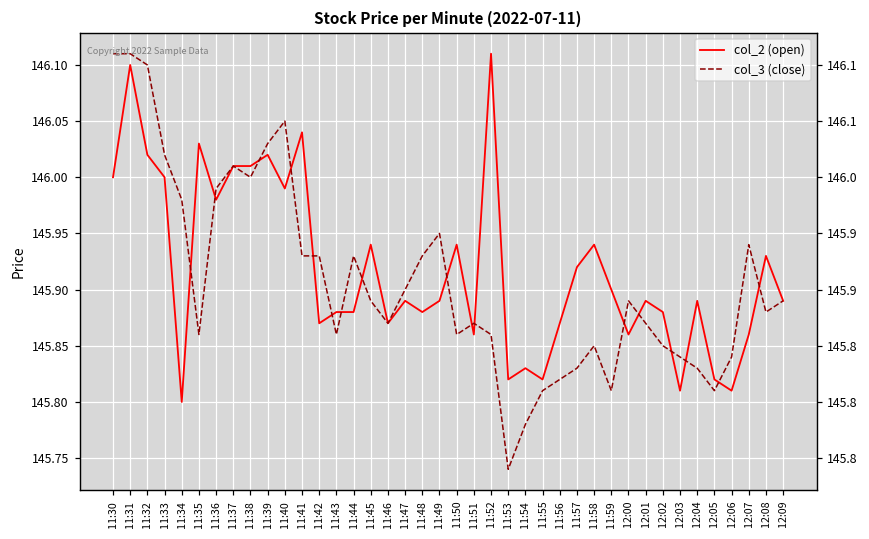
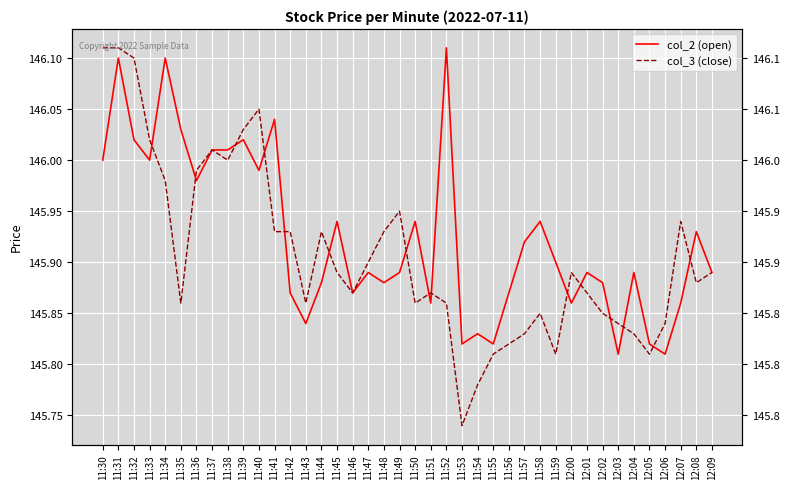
  {
    "col_2 (open)": {
      "11:30": 146.00,
      "11:31": 146.10,
      "11:32": 146.02,
      "11:33": 146.00,
-     "11:34": 145.8,
+     "11:34": 146.1,
      "11:35": 146.03,
      "11:36": 145.98,
      "11:38": 146.01,
      "11:39": 146.02,
      "11:40": 145.99,
      "11:41": 146.04,
      "11:42": 145.87,
-     "11:43": 145.88,
+     "11:43": 145.84,
      "11:44": 145.88,
      "11:45": 145.94,
      "11:47": 145.89,
      "11:48": 145.88,
      "11:49": 145.89,
      "11:50": 145.94,
      "11:51": 145.86,
      "11:52": 146.11,
      "11:53": 145.82,
      "11:54": 145.83,
      "11:55": 145.82,
      "11:56": 145.87,
      "11:57": 145.92,
      "11:58": 145.94,
      "11:59": 145.90,
      "12:00": 145.86,
      "12:01": 145.89,
      "12:02": 145.88,
      "12:03": 145.81,
      "12:04": 145.89,
      "12:05": 145.82,
      "12:06": 145.81,
      "12:07": 145.86,
      "12:08": 145.93
    },
    "col_3 (close)": {
      "11:32": 146.10,
      "11:33": 146.02,
      "11:34": 145.98,
      "11:35": 145.86,
      "11:36": 145.99,
      "11:38": 146.00,
      "11:39": 146.03,
      "11:40": 146.05,
      "11:41": 145.93,
      "11:42": 145.93,
      "11:43": 145.86,
      "11:44": 145.93,
      "11:45": 145.89,
      "11:47": 145.90,
      "11:48": 145.93,
      "11:49": 145.95,
      "11:50": 145.86,
      "11:51": 145.87,
      "11:52": 145.86,
      "11:53": 145.74,
      "11:54": 145.78,
      "11:55": 145.81,
      "11:56": 145.82,
      "11:57": 145.83,
      "11:58": 145.85,
      "11:59": 145.81,
      "12:00": 145.89,
      "12:01": 145.87,
      "12:02": 145.85,
      "12:03": 145.84,
      "12:04": 145.83,
      "12:05": 145.81,
      "12:06": 145.84,
      "12:07": 145.94,
      "12:08": 145.88
    }
  }
